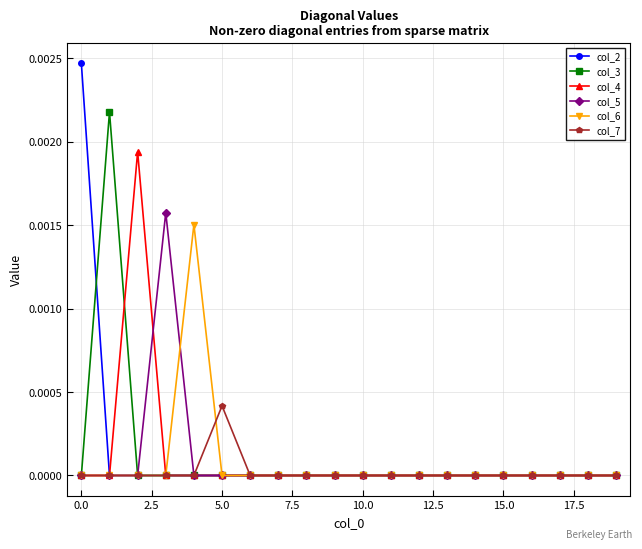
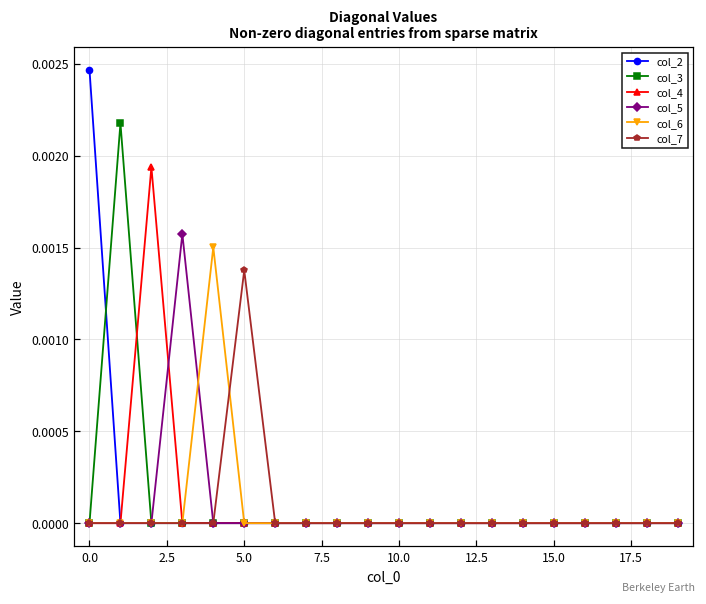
  {
    "col_2": {
      "0.0": 0.00247
    },
    "col_7": {
-     "5.0": 0.00042
+     "5.0": 0.00138
    }
  }
